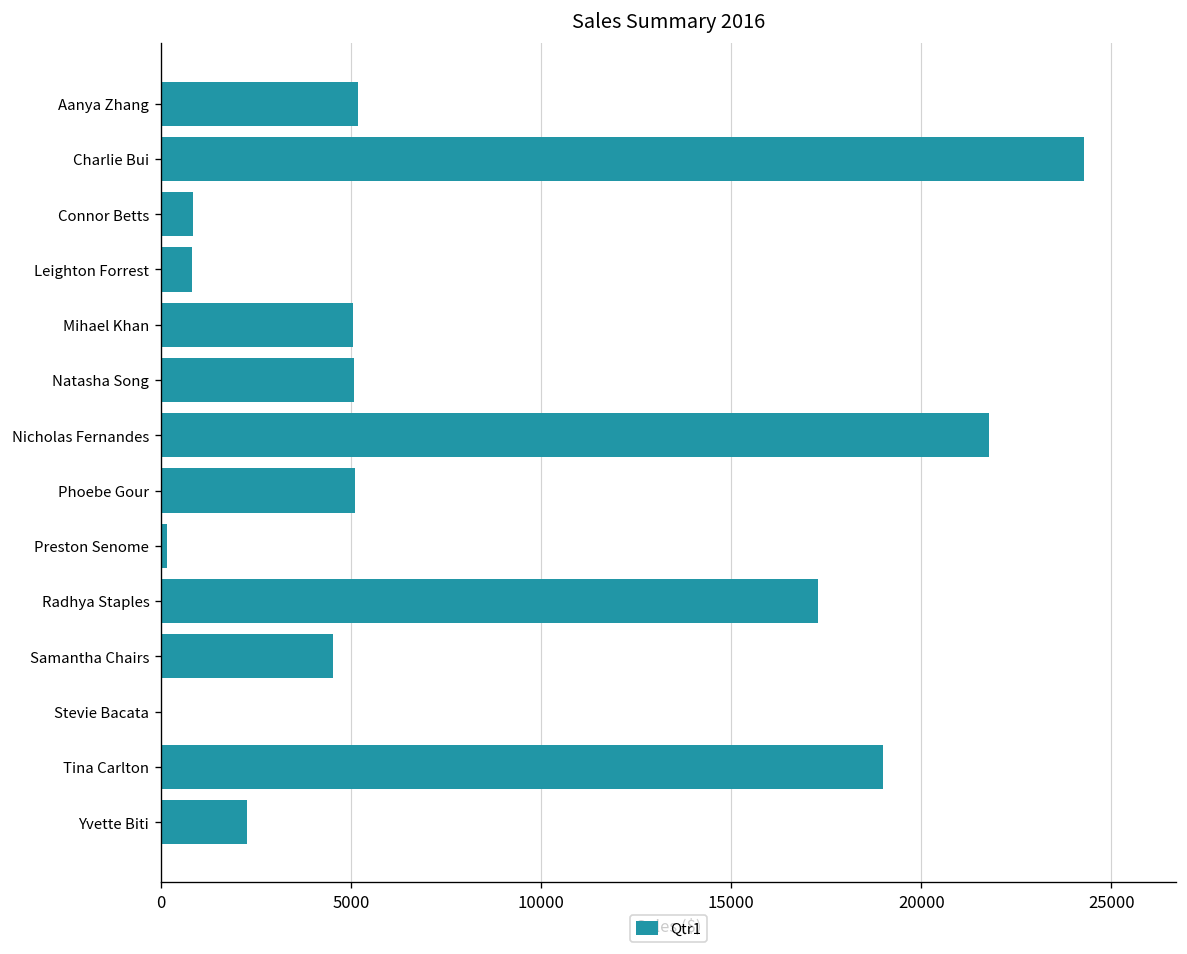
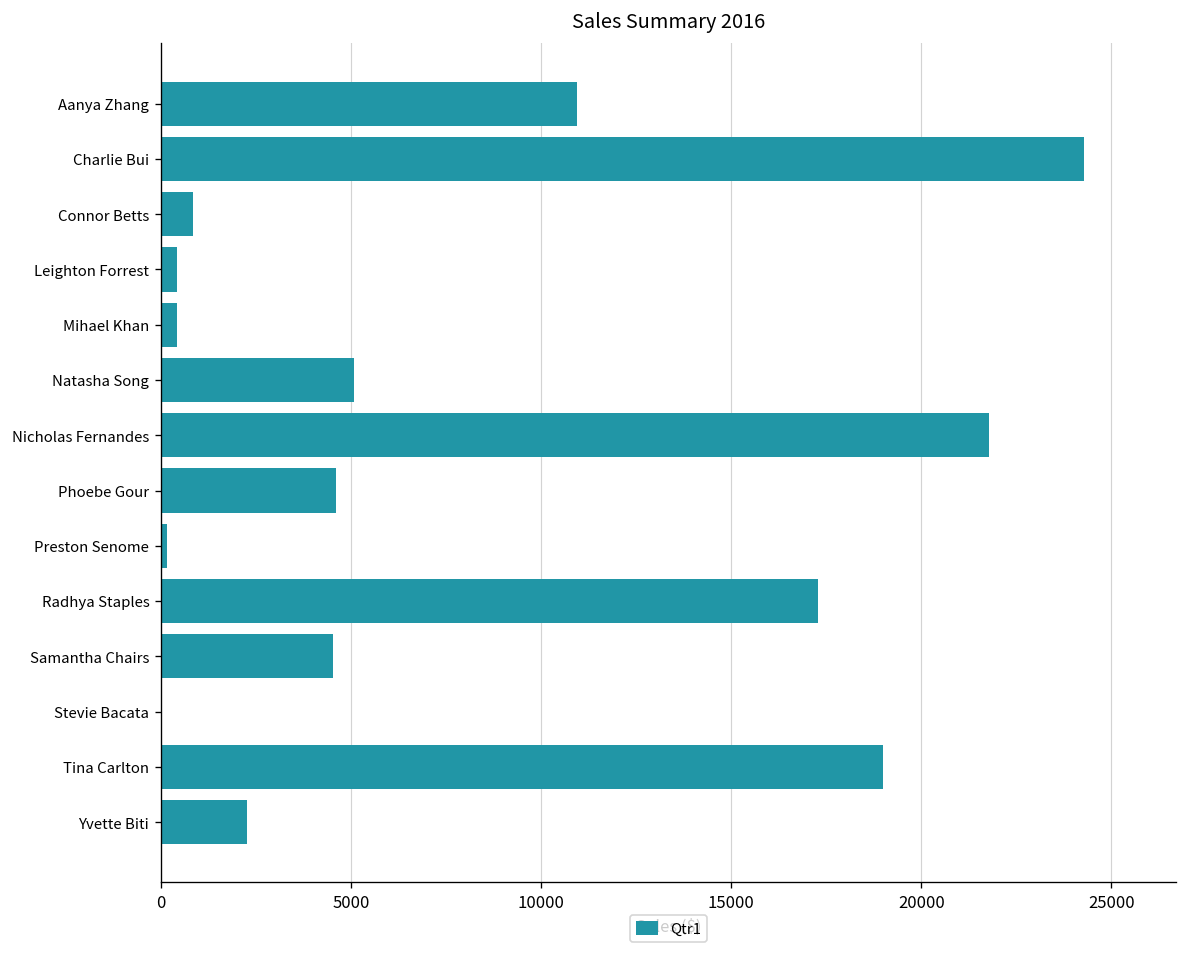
  {
-   "Aanya Zhang": 5200,
+   "Aanya Zhang": 10900,
    "Charlie Bui": 24300,
    "Connor Betts": 900,
-   "Leighton Forrest": 800,
-   "Mihael Khan": 5000,
+   "Leighton Forrest": 400,
+   "Mihael Khan": 400,
    "Natasha Song": 5100,
    "Nicholas Fernandes": 21800,
-   "Phoebe Gour": 5100,
+   "Phoebe Gour": 4600,
    "Preston Senome": 200,
    "Radhya Staples": 17300,
    "Samantha Chairs": 4500,
    "Stevie Bacata": 0,
    "Tina Carlton": 19000,
    "Yvette Biti": 2300
  }
